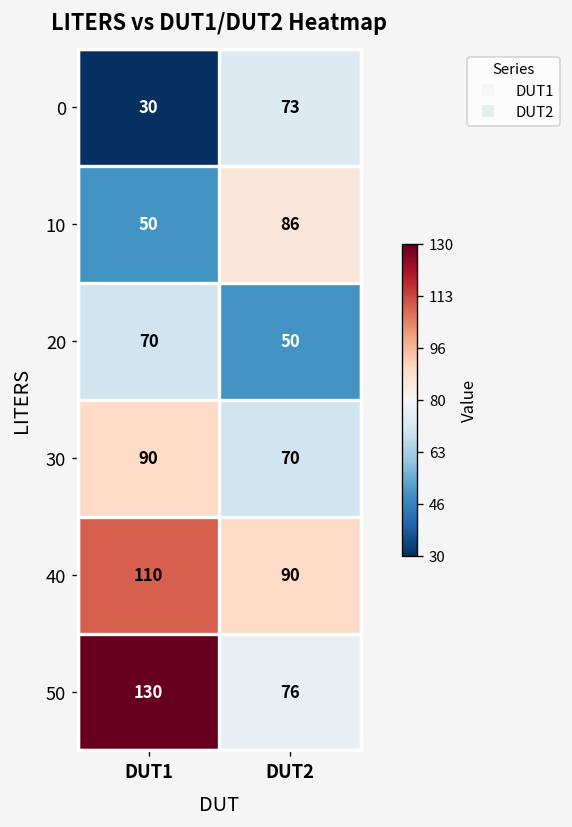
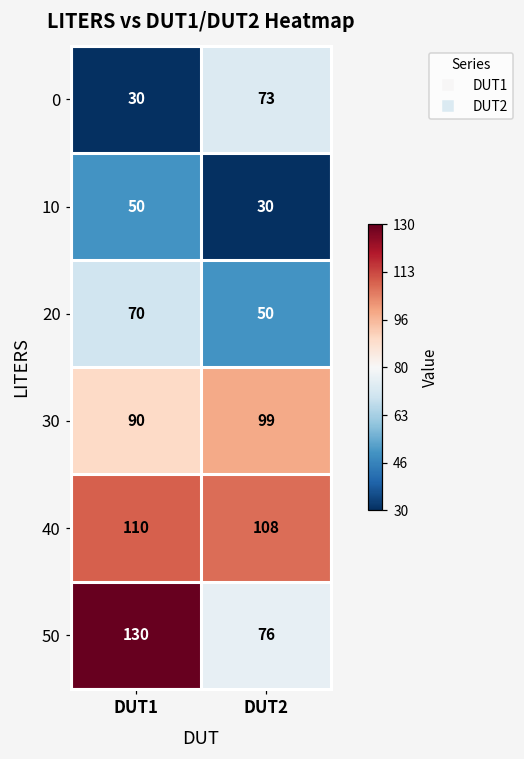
  {
    "0": {
      "DUT1": 30,
      "DUT2": 73
    },
    "10": {
      "DUT1": 50,
-     "DUT2": 86
+     "DUT2": 30
    },
    "20": {
      "DUT1": 70,
      "DUT2": 50
    },
    "30": {
      "DUT1": 90,
-     "DUT2": 70
+     "DUT2": 99
    },
    "40": {
      "DUT1": 110,
-     "DUT2": 90
+     "DUT2": 108
    },
    "50": {
      "DUT1": 130,
      "DUT2": 76
    }
  }
